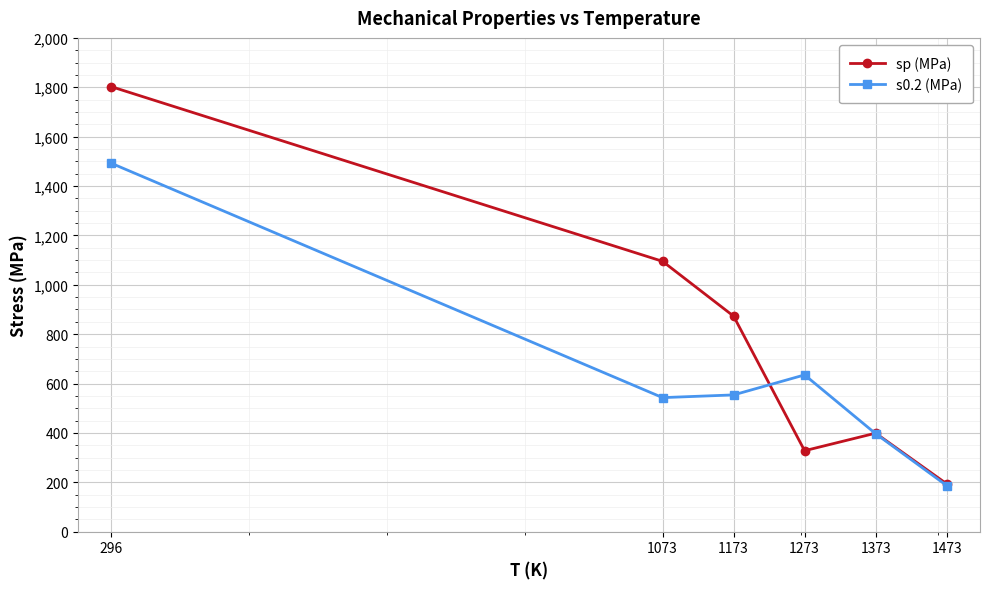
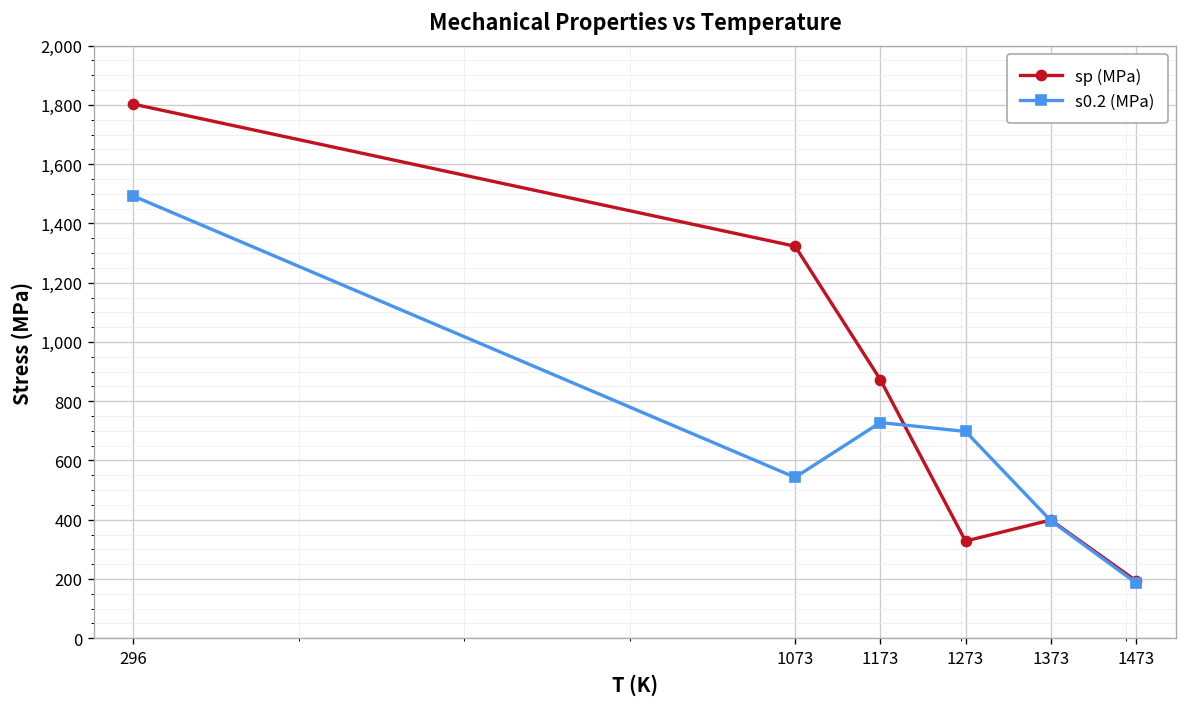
  {
    "sp (MPa)": {
      "296": "1,800",
-     "1073": "1,100",
+     "1073": "1,320",
      "1173": "870",
      "1273": "330"
    },
    "s0.2 (MPa)": {
      "296": "1,490",
      "1073": "540",
-     "1173": "550",
-     "1273": "640"
+     "1173": "730",
+     "1273": "700"
    }
  }
